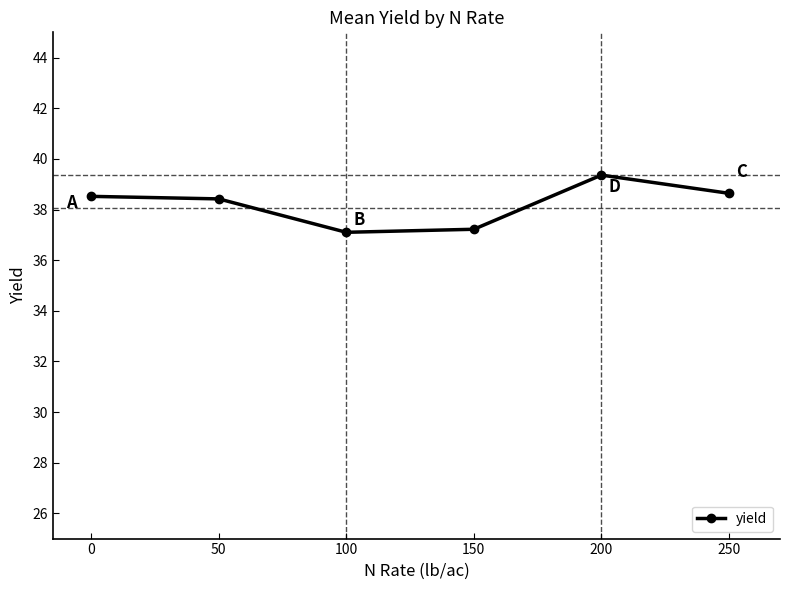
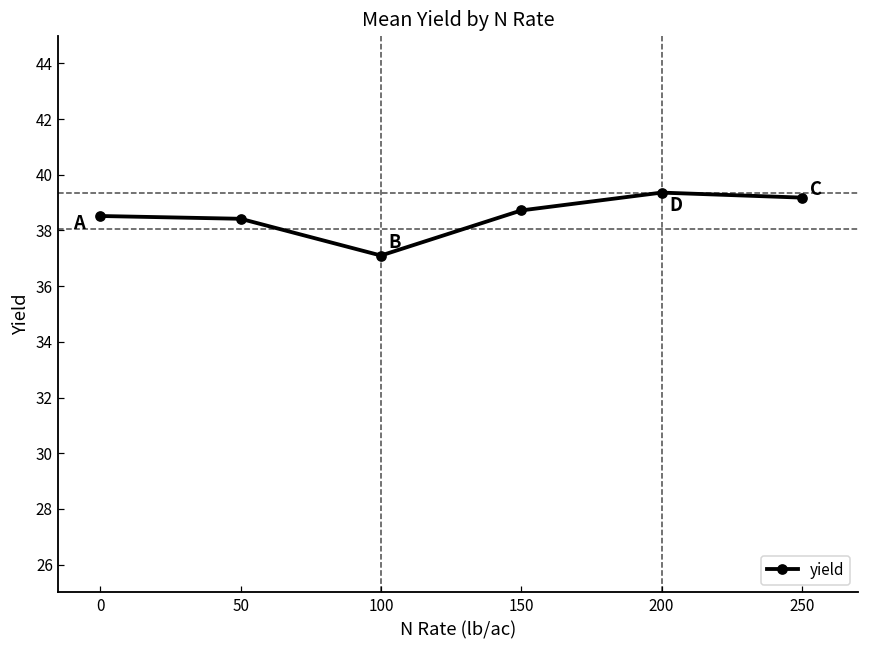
  {
    "0": 38.5,
    "50": 38.4,
    "100": 37.1,
-   "150": 37.2,
+   "150": 38.7,
    "200": 39.4,
-   "250": 38.6
+   "250": 39.2
  }
